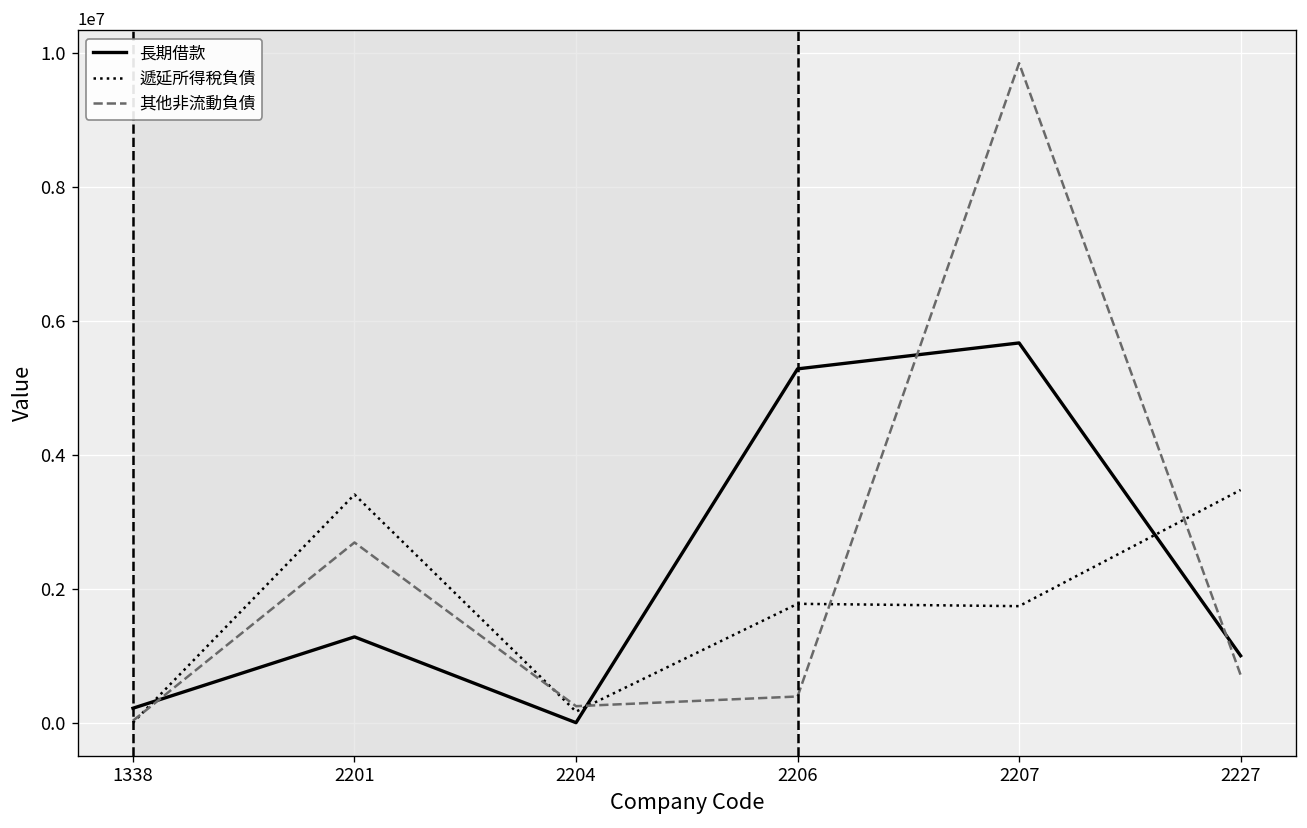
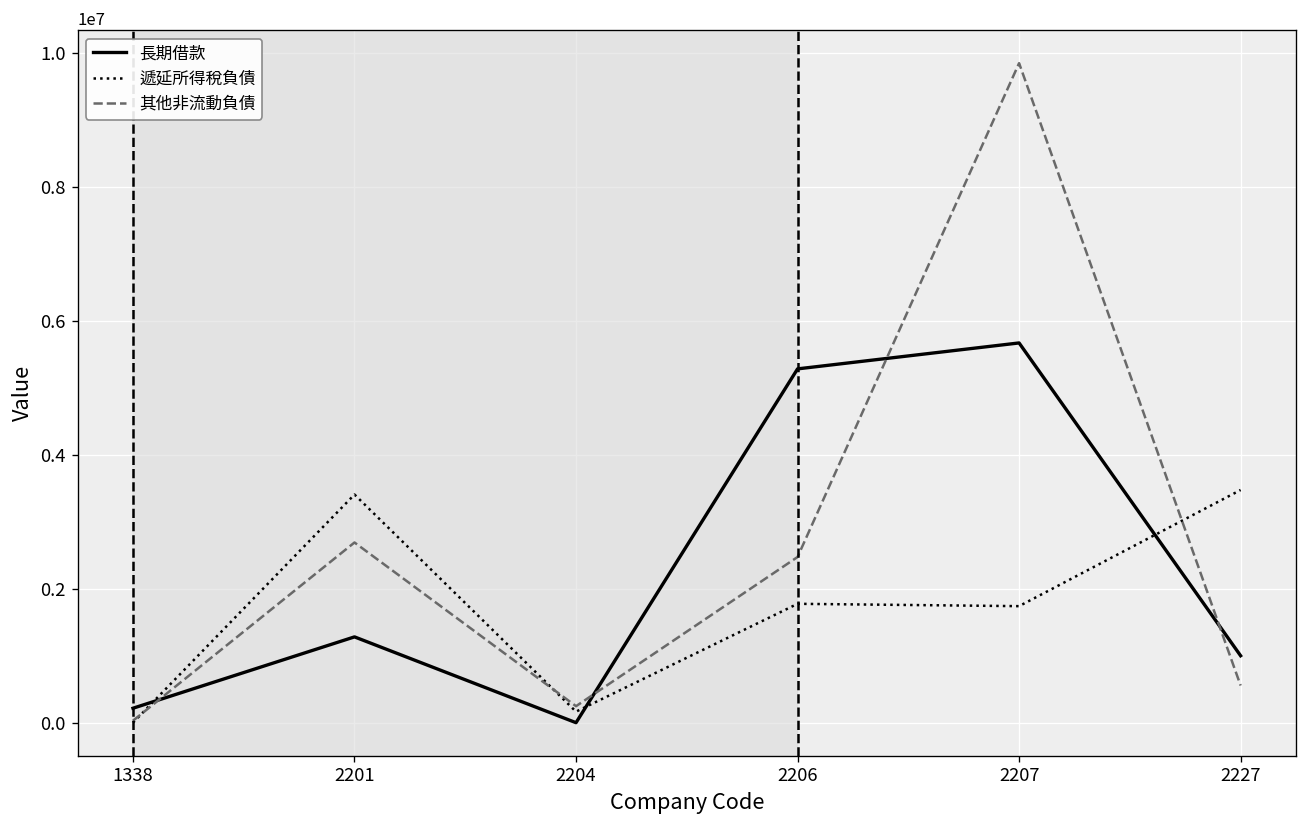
  {
    "其他非流動負債": {
      "2201": 2700000,
      "2204": 200000,
-     "2206": 400000,
+     "2206": 2500000,
      "2207": 9900000,
-     "2227": 700000
+     "2227": 600000
    }
  }
